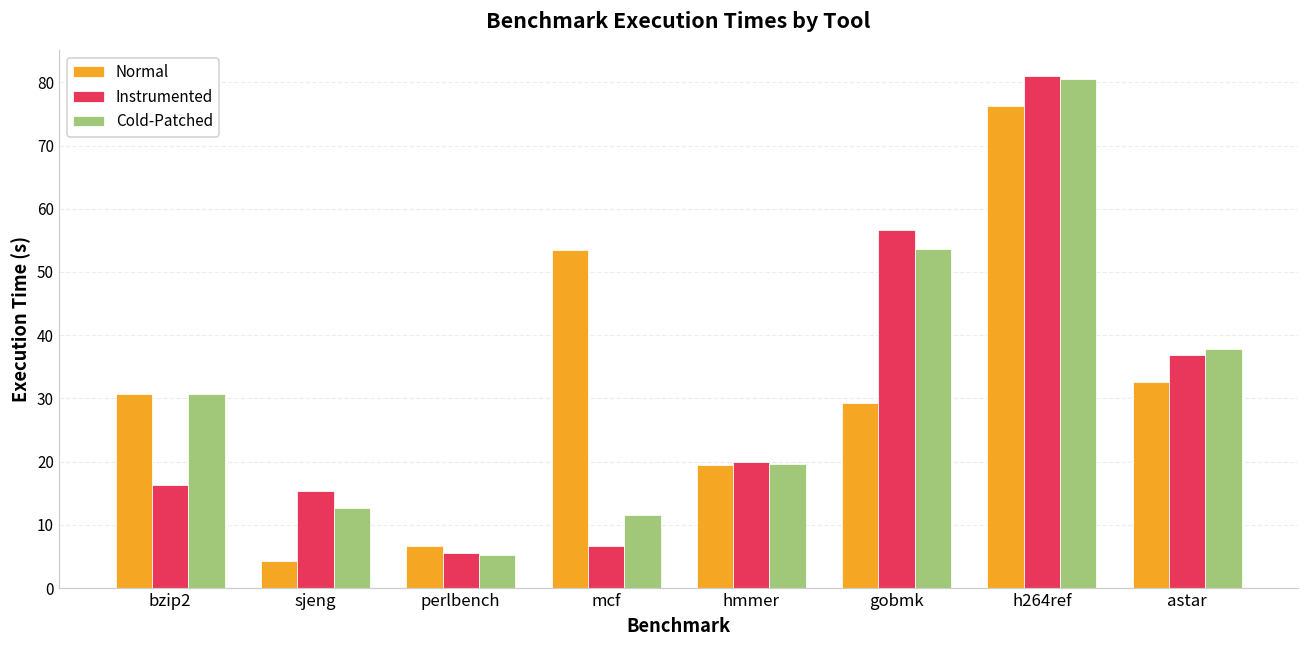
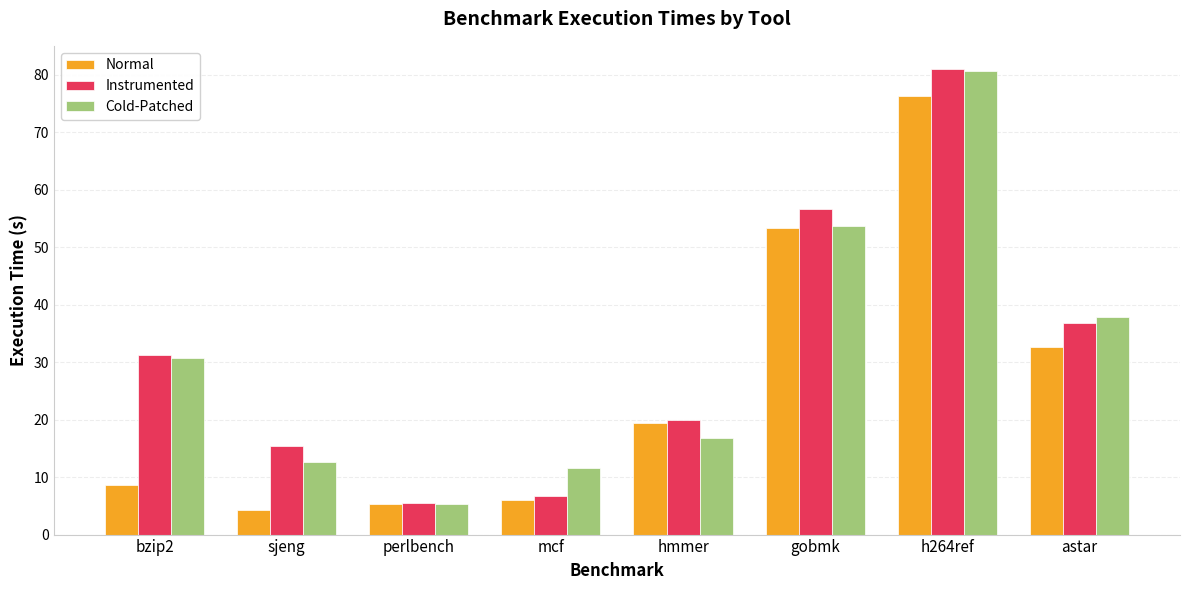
  {
    "Normal": {
-     "bzip2": 31,
+     "bzip2": 9,
      "sjeng": 4,
-     "perlbench": 7,
-     "mcf": 53,
+     "perlbench": 5,
+     "mcf": 6,
      "hmmer": 20,
-     "gobmk": 29,
+     "gobmk": 53,
      "h264ref": 76,
      "astar": 33
    },
    "Instrumented": {
-     "bzip2": 16,
+     "bzip2": 31,
      "sjeng": 15,
      "perlbench": 5,
      "mcf": 7,
      "hmmer": 20,
      "gobmk": 57,
      "h264ref": 81,
      "astar": 37
    },
    "Cold-Patched": {
      "bzip2": 31,
      "sjeng": 13,
      "perlbench": 5,
      "mcf": 12,
-     "hmmer": 20,
+     "hmmer": 17,
      "gobmk": 54,
      "h264ref": 81,
      "astar": 38
    }
  }
